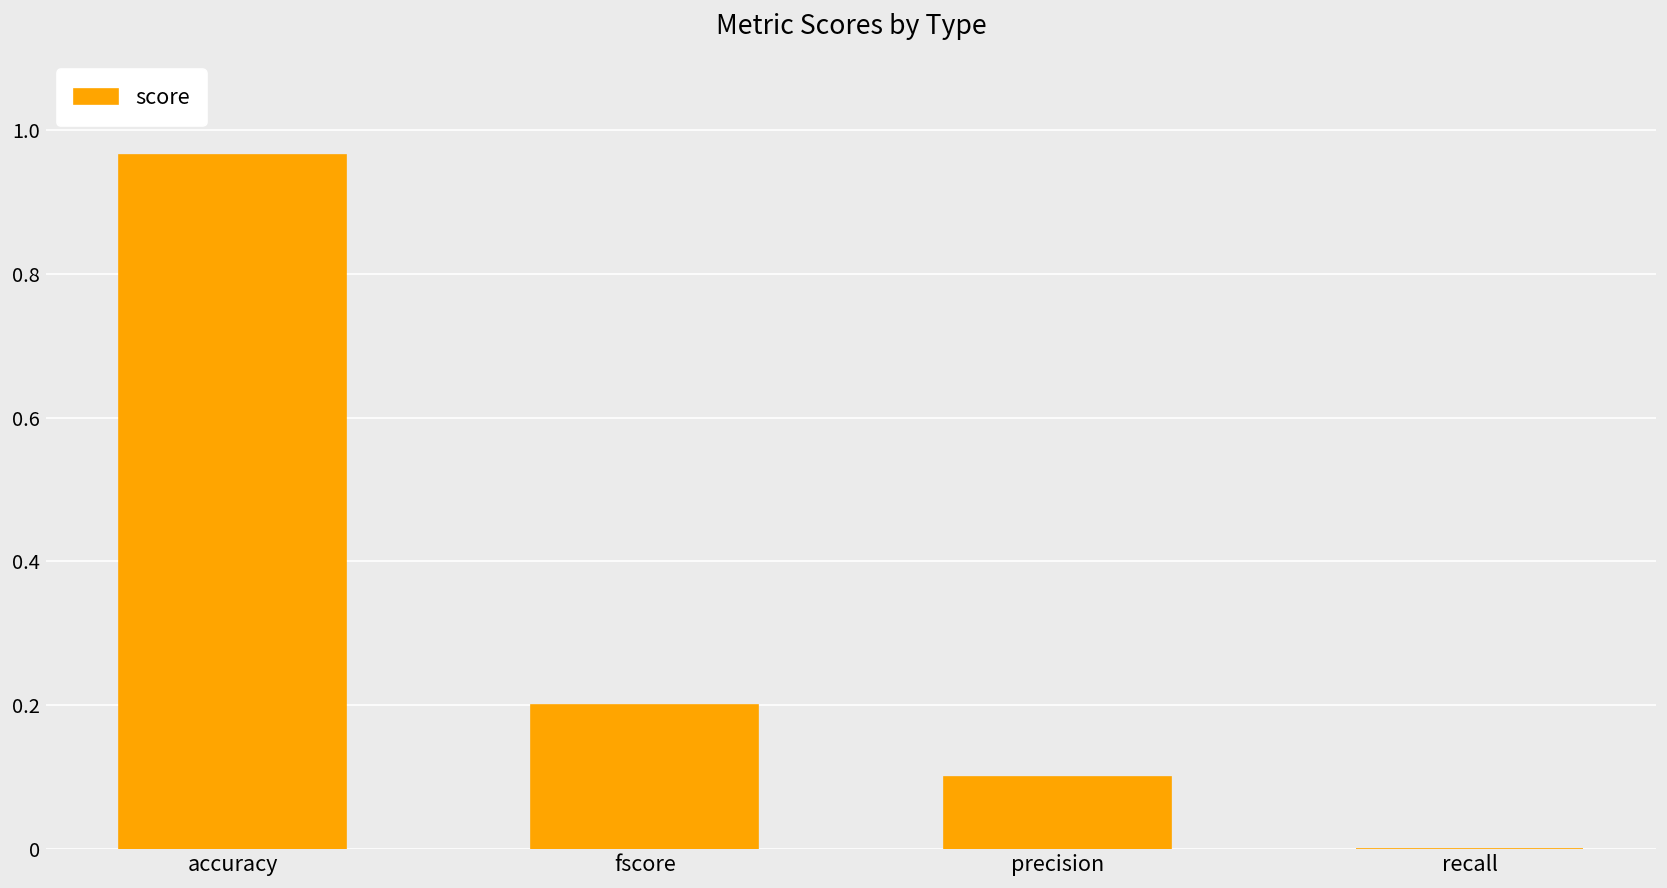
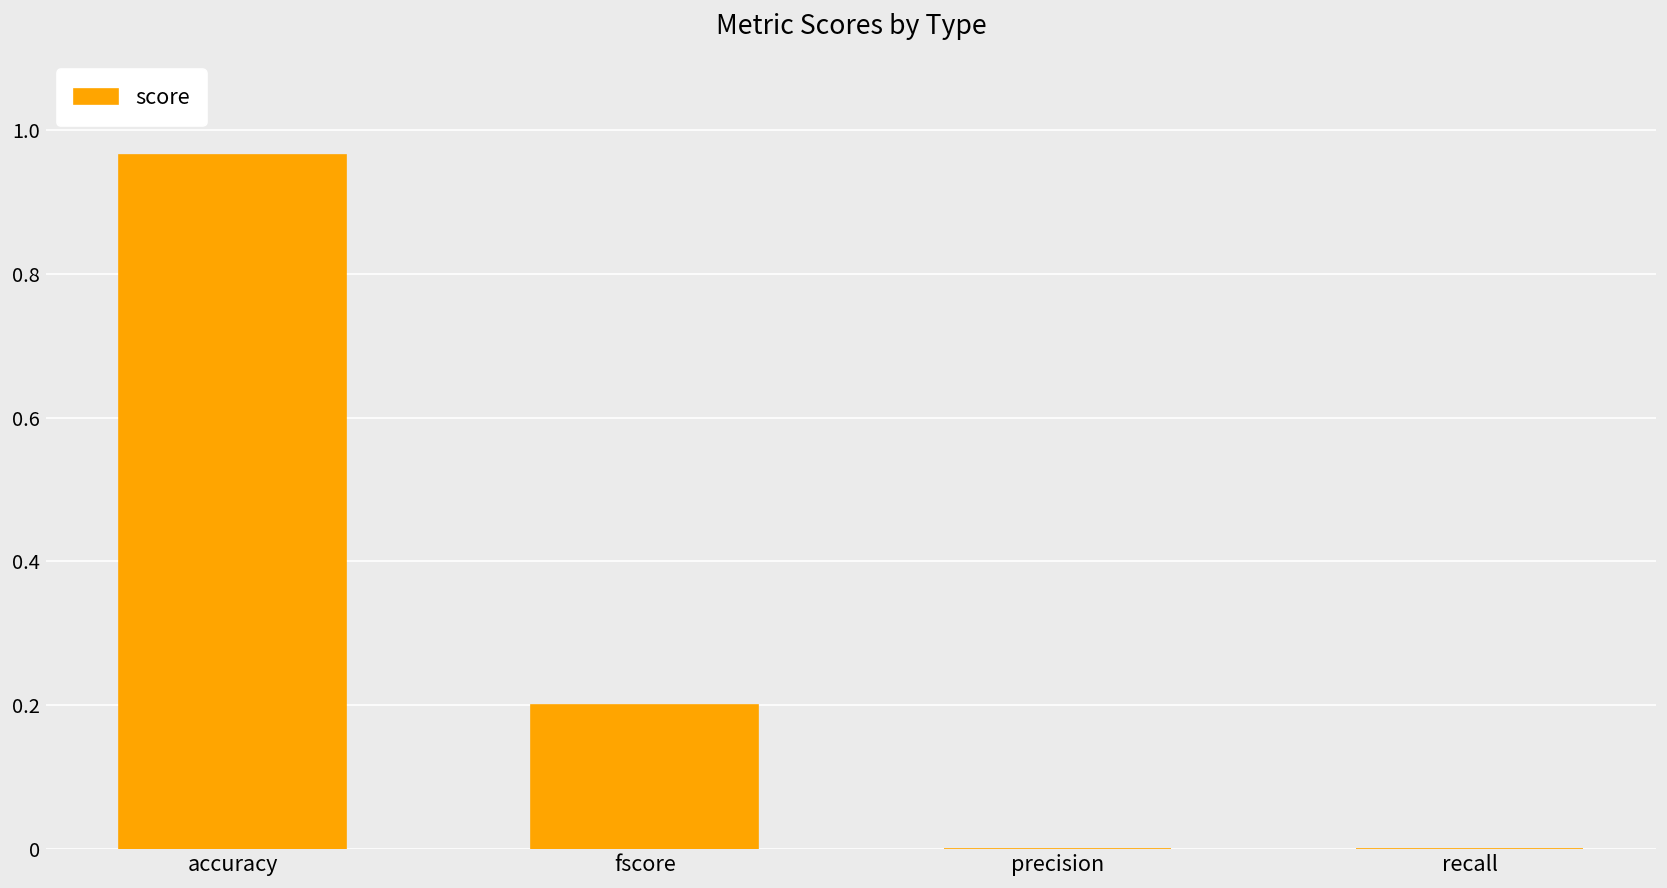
  {
    "accuracy": 0.97,
    "fscore": 0.2,
-   "precision": 0.1,
+   "precision": 0.0,
    "recall": 0.0
  }
